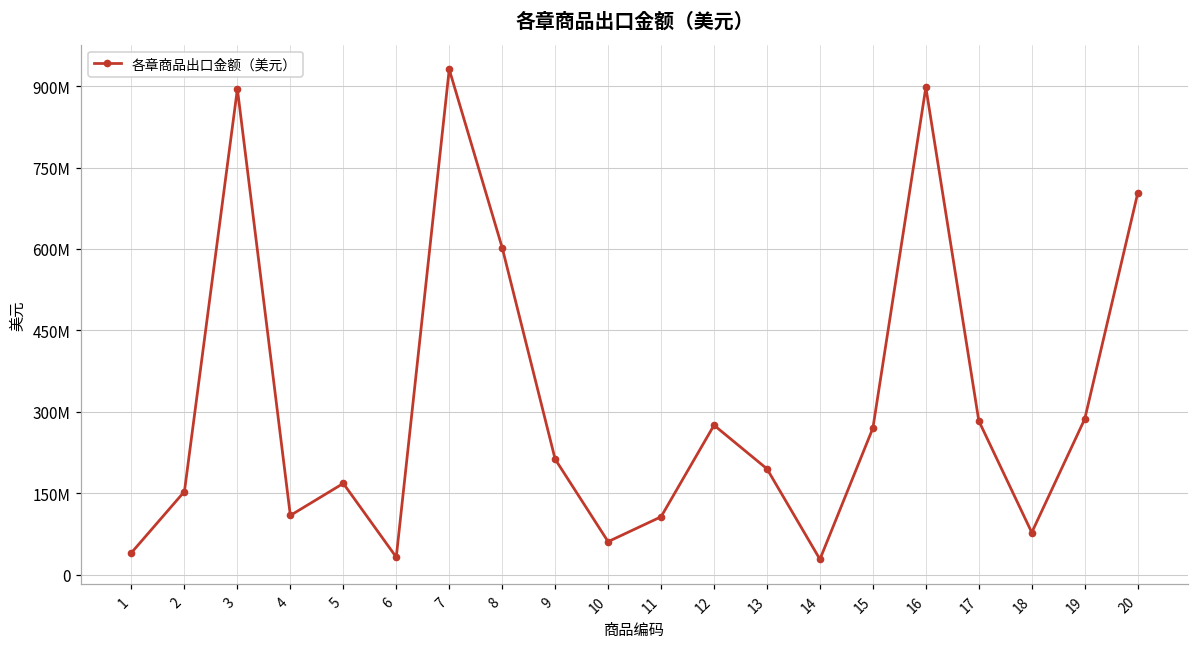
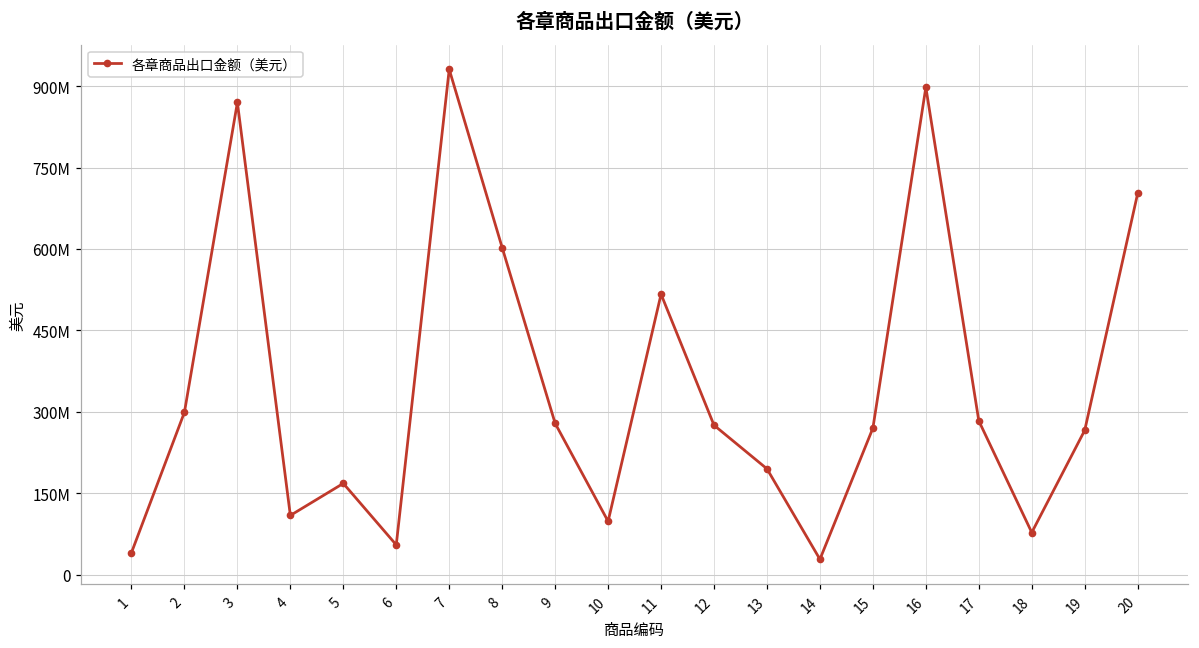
  {
    "1": 40000000,
-   "2": 150000000,
-   "3": 890000000,
+   "2": 300000000,
+   "3": 870000000,
    "4": 110000000,
    "5": 170000000,
-   "6": 30000000,
+   "6": 60000000,
    "7": 930000000,
    "8": 600000000,
-   "9": 210000000,
-   "10": 60000000,
-   "11": 110000000,
+   "9": 280000000,
+   "10": 100000000,
+   "11": 520000000,
    "12": 280000000,
    "13": 200000000,
    "14": 30000000,
    "15": 270000000,
    "16": 900000000,
    "17": 280000000,
    "18": 80000000,
-   "19": 290000000,
+   "19": 270000000,
    "20": 700000000
  }
